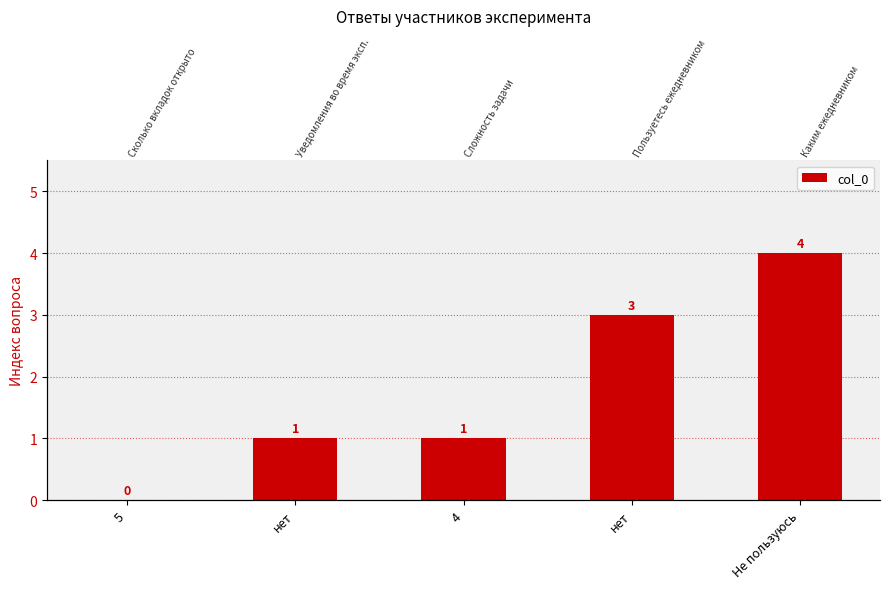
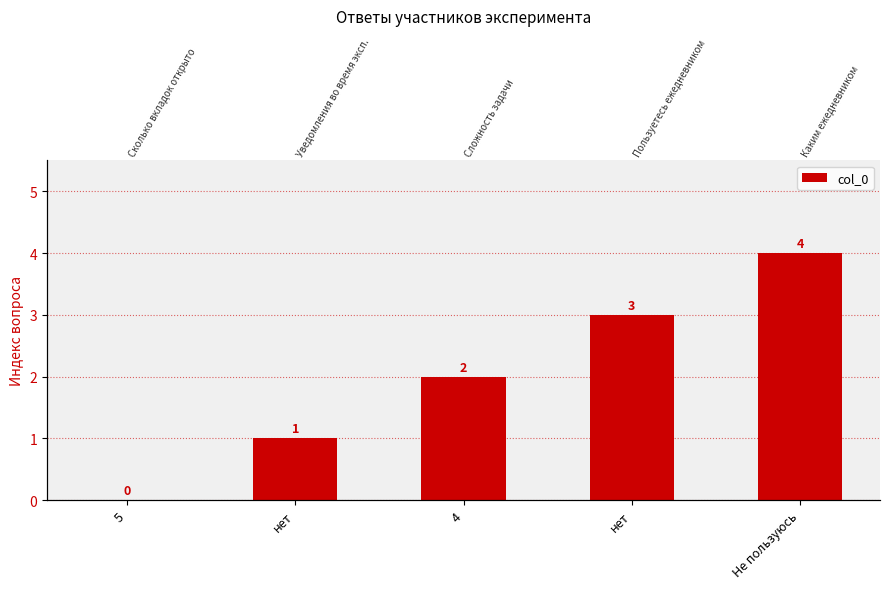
  {
    "5": 0,
-   "4": 1,
+   "4": 2,
    "Не пользуюсь": 4
  }
